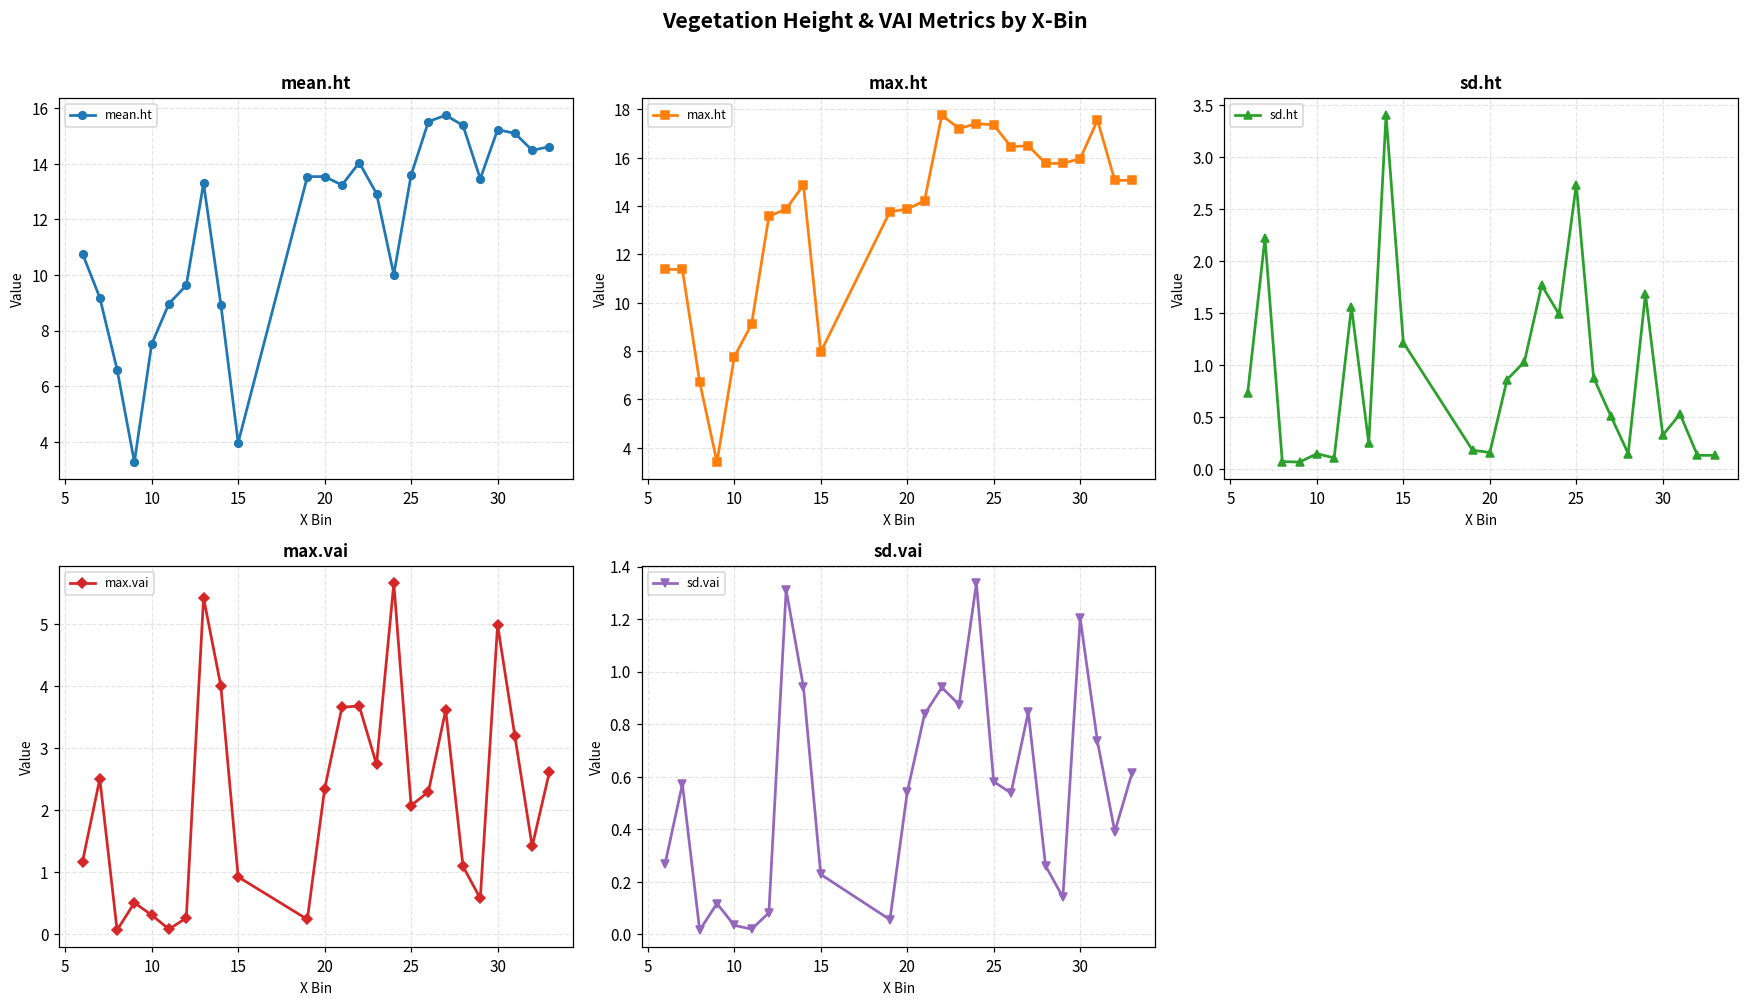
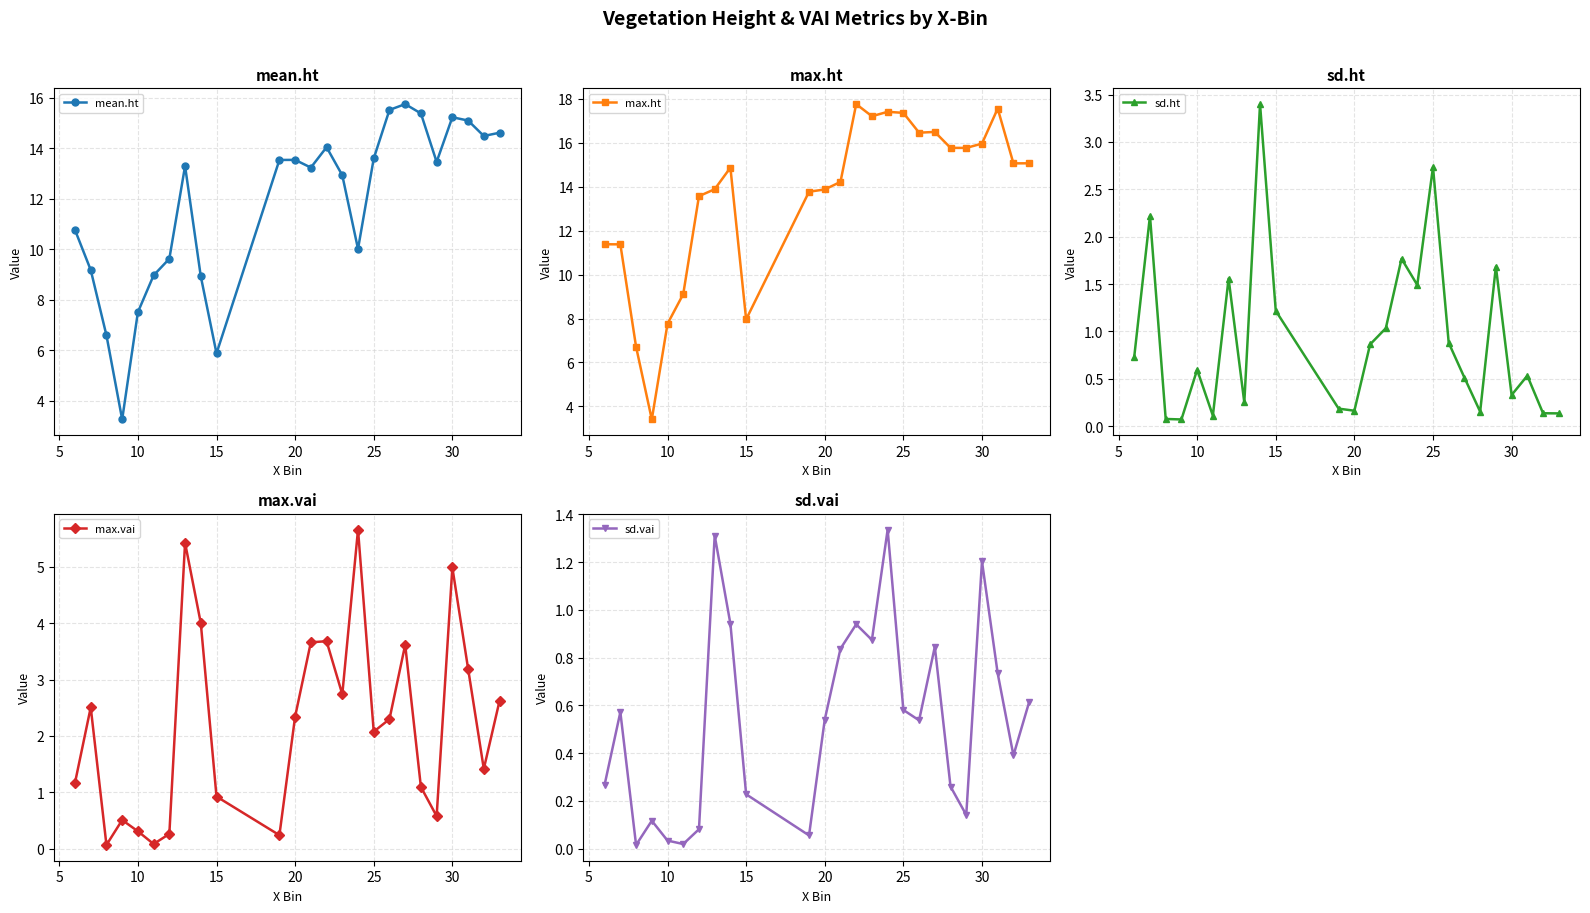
  {
    "mean.ht": {
      "10": 7.5,
-     "15": 4.0,
+     "15": 5.9,
      "20": 13.5,
      "25": 13.6,
      "30": 15.2
    },
    "max.ht": {
      "10": 7.8,
      "15": 8.0,
      "20": 13.9,
      "25": 17.4,
      "30": 16.0
    },
    "sd.ht": {
-     "10": 0.2,
+     "10": 0.6,
      "15": 1.2,
      "20": 0.2,
      "25": 2.7,
      "30": 0.3
    },
    "max.vai": {
      "10": 0.3,
      "15": 0.9,
      "20": 2.3,
      "25": 2.1,
      "30": 5.0
    },
    "sd.vai": {
      "10": 0.03,
      "15": 0.23,
      "20": 0.54,
      "25": 0.58,
      "30": 1.20
    }
  }
